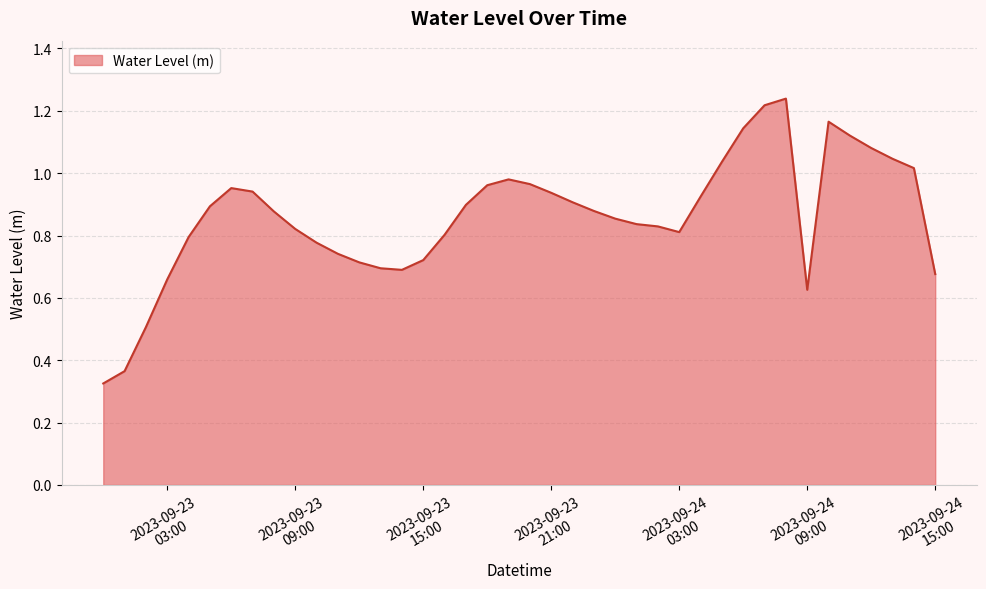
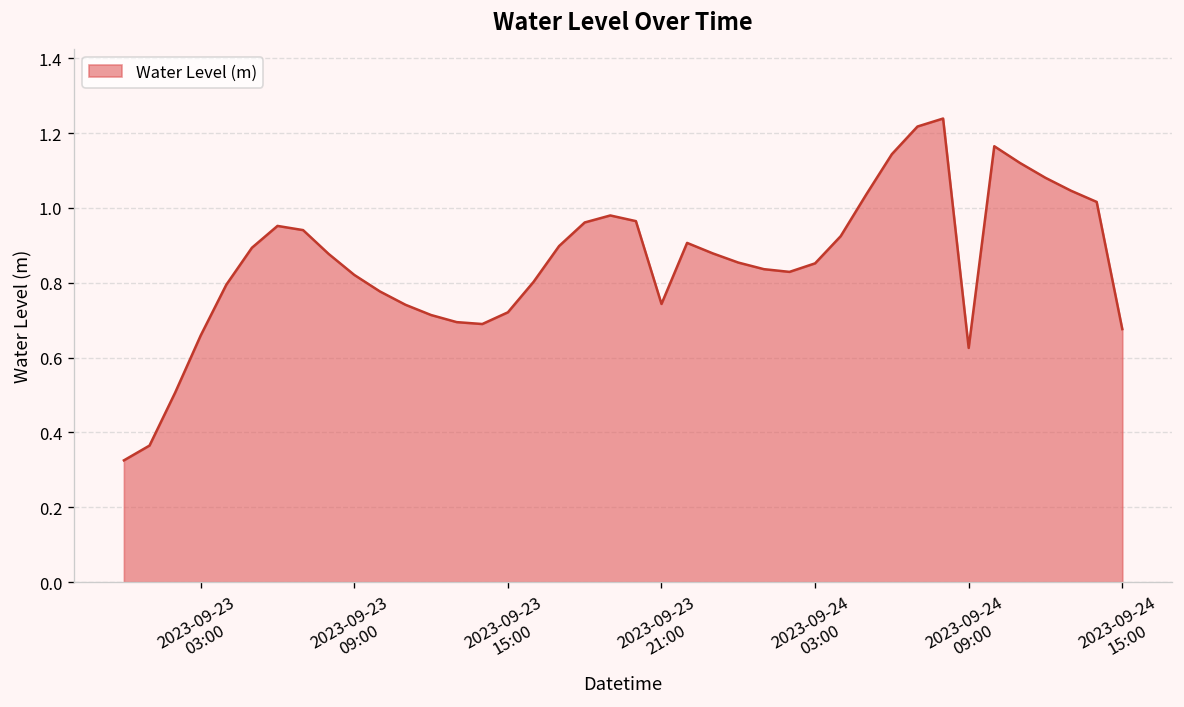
  {
    "2023-09-23 03:00": 0.66,
    "2023-09-23 09:00": 0.82,
    "2023-09-23 15:00": 0.72,
-   "2023-09-23 21:00": 0.94,
-   "2023-09-24 03:00": 0.81,
+   "2023-09-23 21:00": 0.74,
+   "2023-09-24 03:00": 0.85,
    "2023-09-24 09:00": 0.63,
    "2023-09-24 15:00": 0.68
  }
